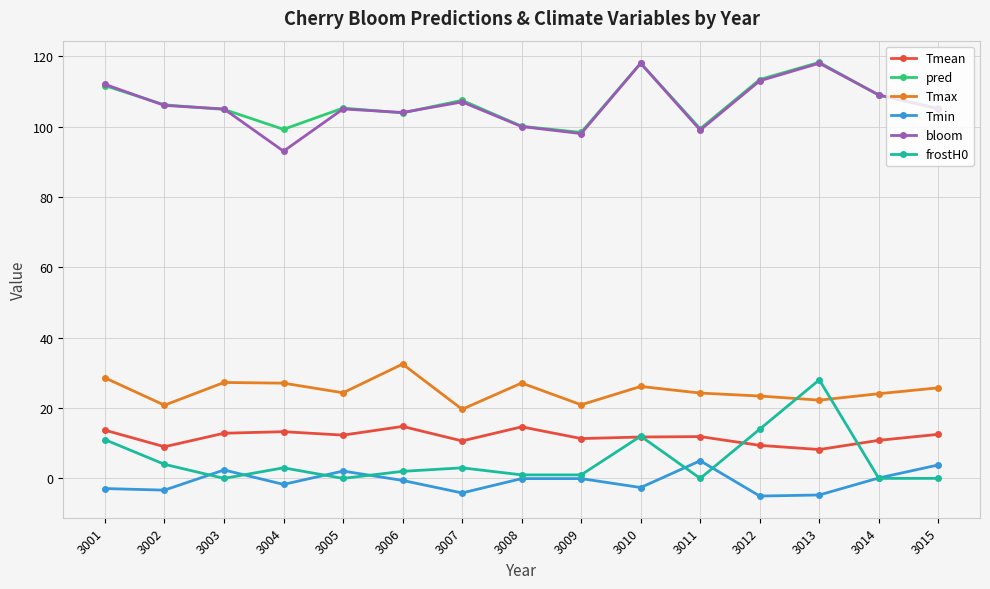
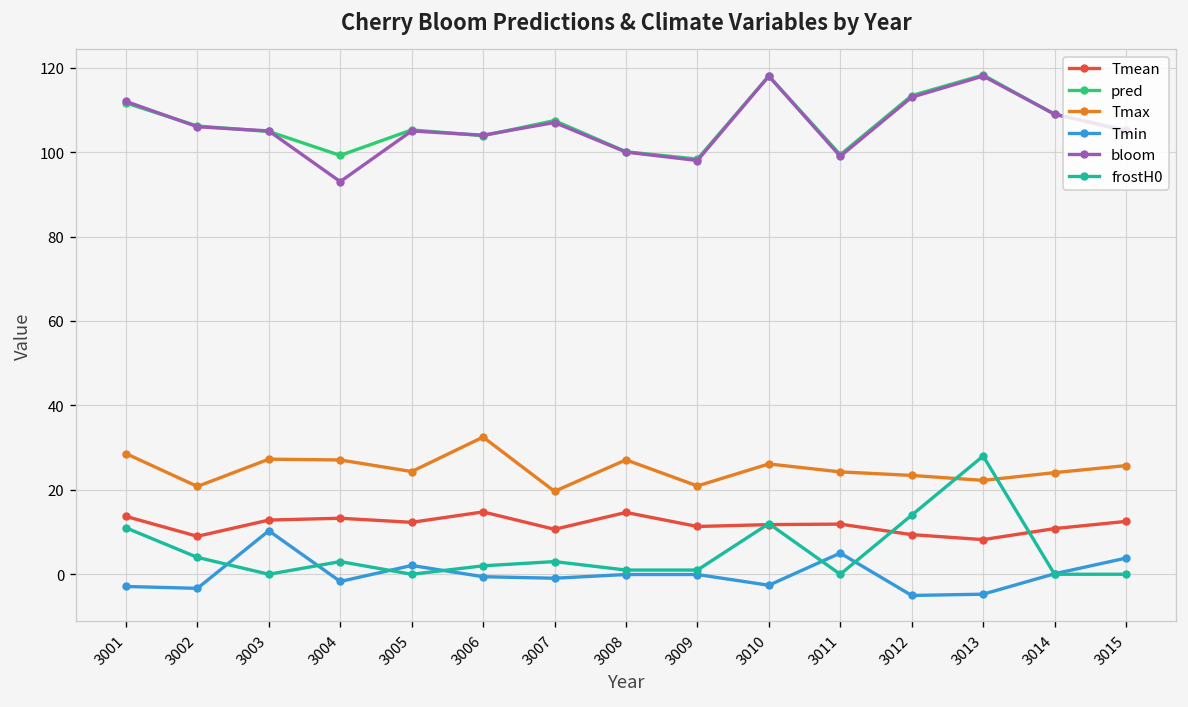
  {
    "Tmin": {
      "3001": -3,
      "3002": -3,
-     "3003": 2,
+     "3003": 10,
      "3004": -2,
      "3005": 2,
      "3006": -1,
-     "3007": -4,
+     "3007": -1,
      "3008": 0,
      "3009": 0,
      "3010": -3,
      "3011": 5,
      "3012": -5,
      "3013": -5,
      "3015": 4
    },
    "bloom": {
      "3004": 93
    }
  }
